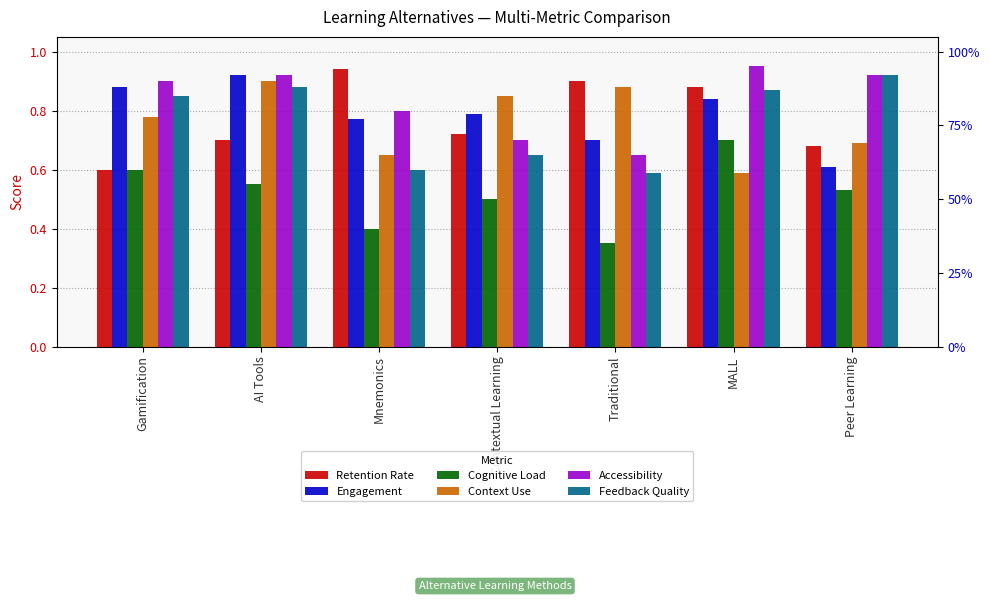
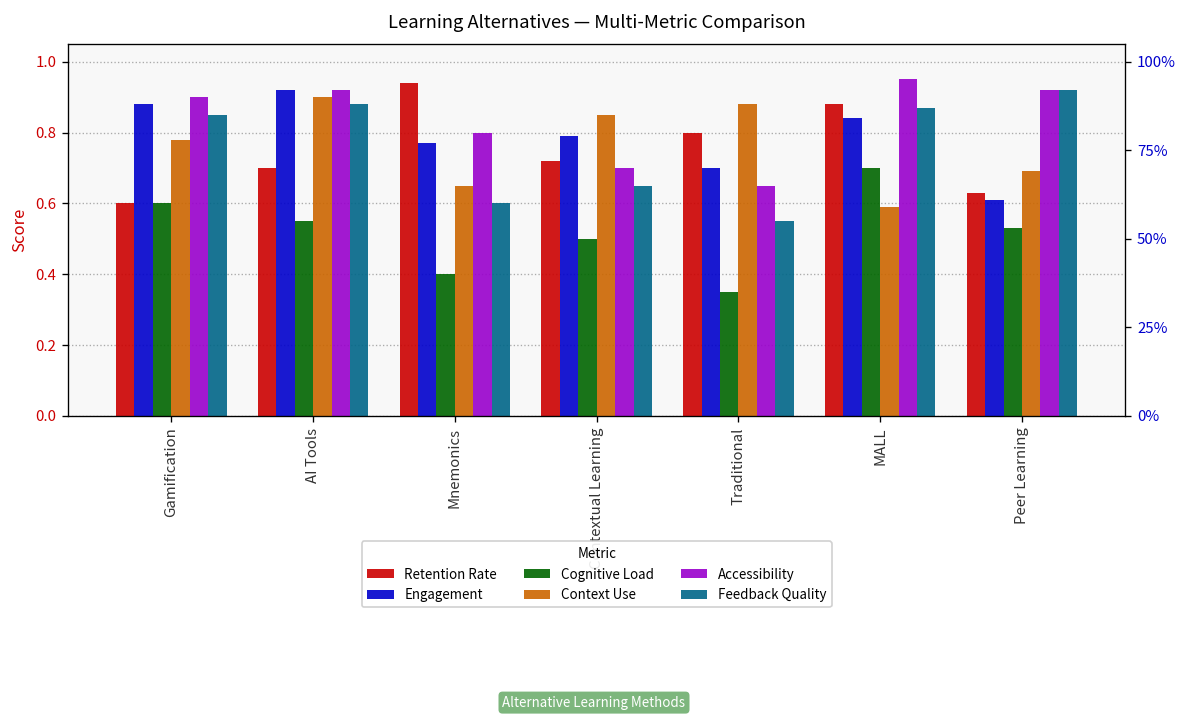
  {
    "Retention Rate": {
      "Gamification": 0.60,
      "AI Tools": 0.70,
      "Mnemonics": 0.94,
      "Contextual Learning": 0.72,
-     "Traditional": 0.9,
+     "Traditional": 0.8,
      "MALL": 0.88,
-     "Peer Learning": 0.68
+     "Peer Learning": 0.63
    },
    "Engagement": {
      "Gamification": 0.88,
      "AI Tools": 0.92,
      "Mnemonics": 0.77,
      "Contextual Learning": 0.79,
      "Traditional": 0.70,
      "MALL": 0.84,
      "Peer Learning": 0.61
    },
    "Cognitive Load": {
      "Gamification": 0.60,
      "AI Tools": 0.55,
      "Mnemonics": 0.40,
      "Contextual Learning": 0.50,
      "Traditional": 0.35,
      "MALL": 0.70,
      "Peer Learning": 0.53
    },
    "Context Use": {
      "Gamification": 0.78,
      "AI Tools": 0.90,
      "Mnemonics": 0.65,
      "Contextual Learning": 0.85,
      "Traditional": 0.88,
      "MALL": 0.59,
      "Peer Learning": 0.69
    },
    "Accessibility": {
      "Gamification": 0.90,
      "AI Tools": 0.92,
      "Mnemonics": 0.80,
      "Contextual Learning": 0.70,
      "Traditional": 0.65,
      "MALL": 0.95,
      "Peer Learning": 0.92
    },
    "Feedback Quality": {
      "Gamification": 0.85,
      "AI Tools": 0.88,
      "Mnemonics": 0.60,
      "Contextual Learning": 0.65,
-     "Traditional": 0.59,
+     "Traditional": 0.55,
      "MALL": 0.87,
      "Peer Learning": 0.92
    }
  }
